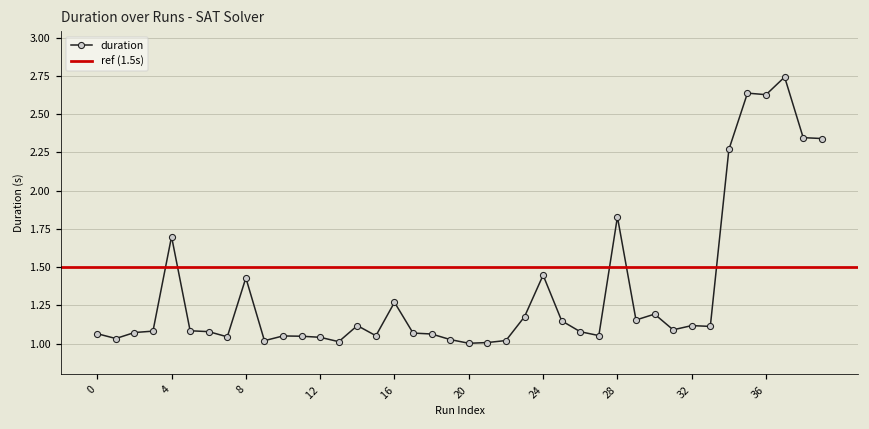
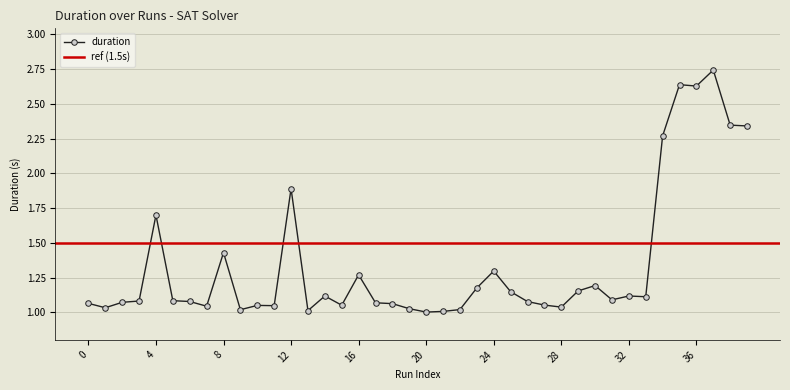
  {
    "0": 1.06,
    "4": 1.70,
    "8": 1.43,
-   "12": 1.04,
+   "12": 1.89,
    "16": 1.27,
    "20": 1.00,
-   "24": 1.45,
-   "28": 1.83,
+   "24": 1.30,
+   "28": 1.04,
    "32": 1.12,
    "36": 2.63
  }
